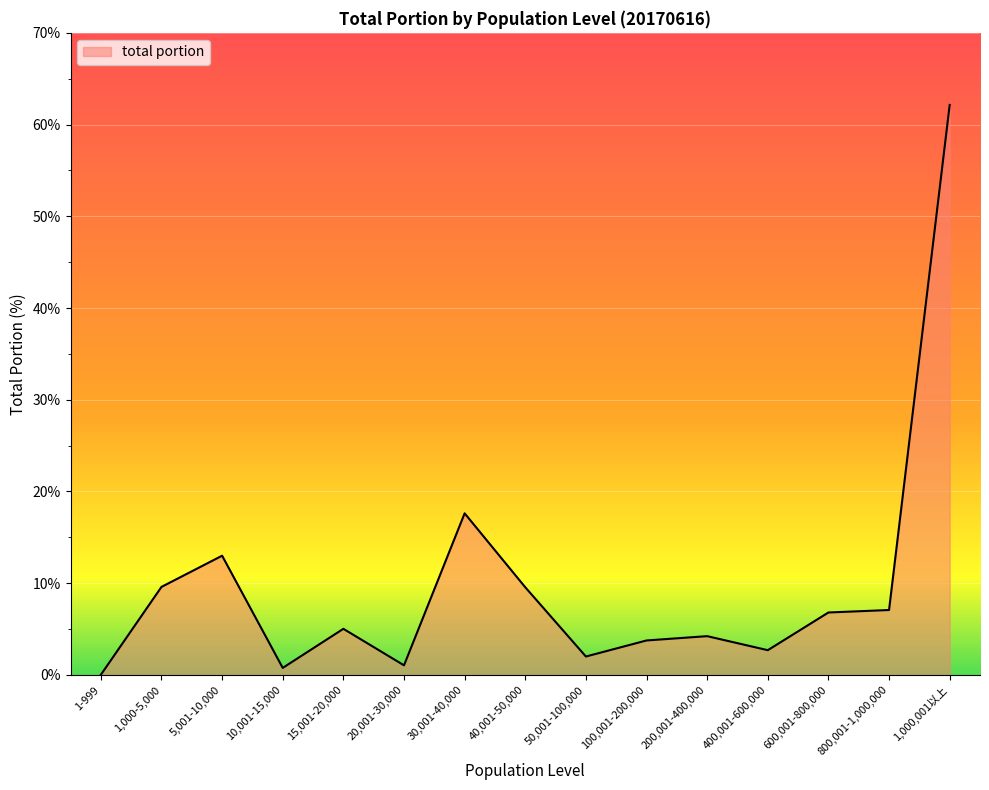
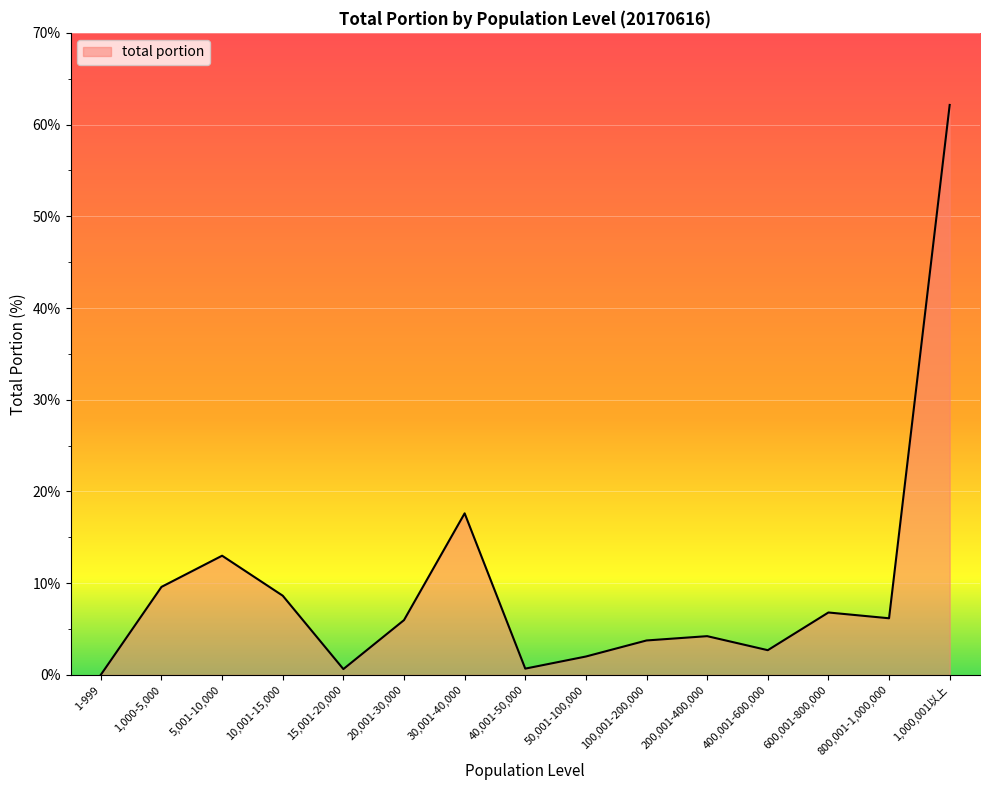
  {
    "1-999": "0%",
    "1,000-5,000": "10%",
    "5,001-10,000": "13%",
-   "10,001-15,000": "1%",
-   "15,001-20,000": "5%",
-   "20,001-30,000": "1%",
+   "10,001-15,000": "9%",
+   "15,001-20,000": "1%",
+   "20,001-30,000": "6%",
    "30,001-40,000": "18%",
-   "40,001-50,000": "10%",
+   "40,001-50,000": "1%",
    "50,001-100,000": "2%",
    "100,001-200,000": "4%",
    "200,001-400,000": "4%",
    "400,001-600,000": "3%",
    "600,001-800,000": "7%",
-   "800,001-1,000,000": "7%",
+   "800,001-1,000,000": "6%",
    "1,000,001以上": "62%"
  }
